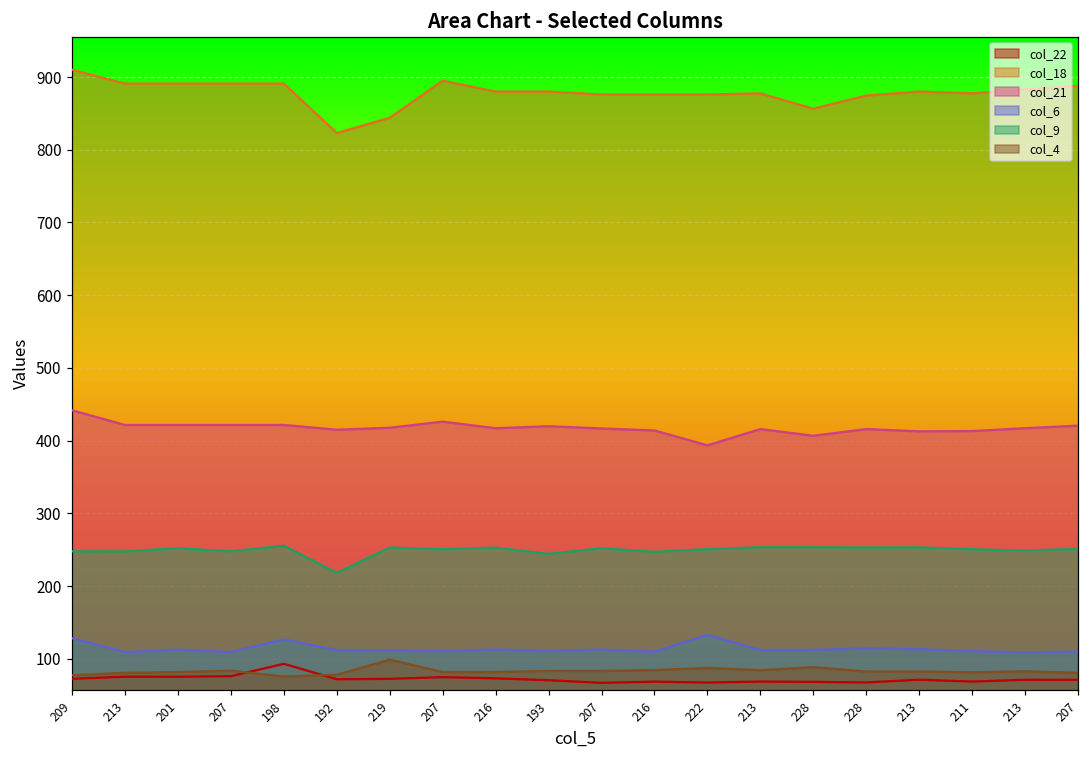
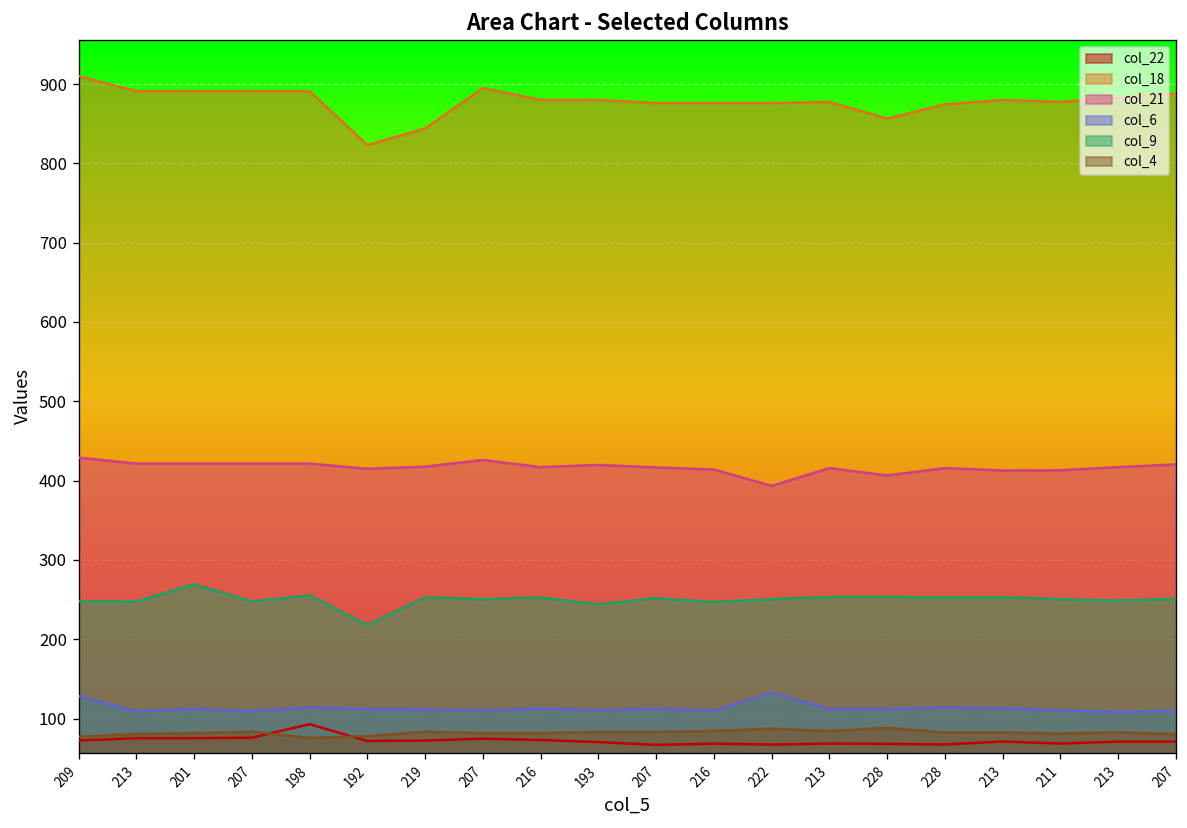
  {
    "col_22": {
      "209": 70,
      "201": 80,
      "198": 90,
      "192": 70,
      "219": 70,
      "193": 70,
      "222": 70,
      "211": 70
    },
    "col_18": {
      "209": 910,
      "201": 890,
      "198": 890,
      "192": 820,
      "219": 840,
      "193": 880,
      "222": 880,
      "211": 880
    },
    "col_21": {
-     "209": 440,
+     "209": 430,
      "201": 420,
      "198": 420,
      "192": 410,
      "219": 420,
      "193": 420,
      "222": 390,
      "211": 410
    },
    "col_6": {
      "209": 130,
      "201": 110,
-     "198": 130,
+     "198": 110,
      "192": 110,
      "219": 110,
      "193": 110,
      "222": 130,
      "211": 110
    },
    "col_9": {
      "209": 250,
-     "201": 250,
+     "201": 270,
      "198": 260,
      "192": 220,
      "219": 250,
      "193": 240,
      "222": 250,
      "211": 250
    },
    "col_4": {
      "209": 80,
      "201": 80,
      "198": 80,
      "192": 80,
-     "219": 100,
+     "219": 80,
      "193": 80,
      "222": 90,
      "211": 80
    }
  }
